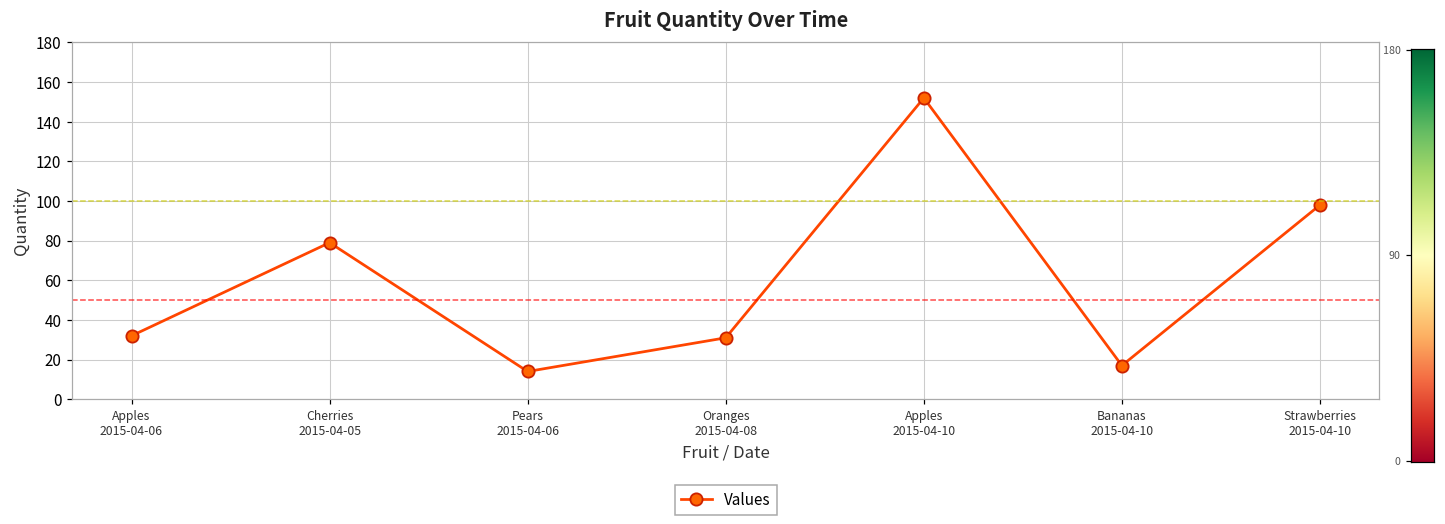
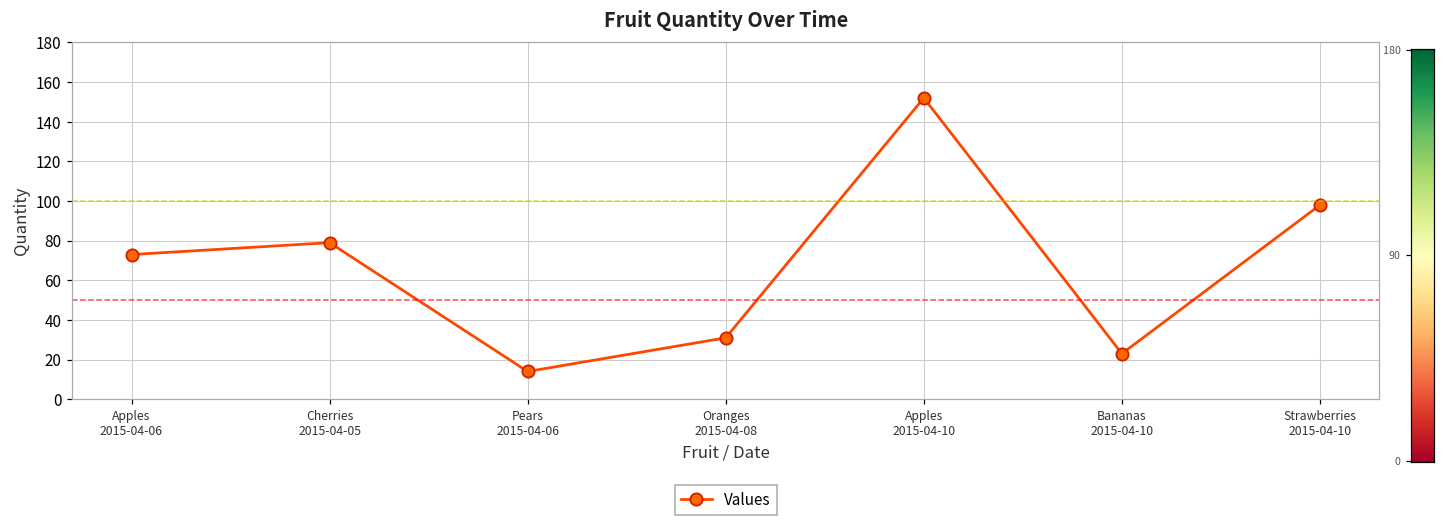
  {
-   "Apples 2015-04-06": 32,
+   "Apples 2015-04-06": 73,
    "Cherries 2015-04-05": 79,
    "Pears 2015-04-06": 14,
    "Oranges 2015-04-08": 31,
    "Apples 2015-04-10": 152,
-   "Bananas 2015-04-10": 17,
+   "Bananas 2015-04-10": 23,
    "Strawberries 2015-04-10": 98
  }
